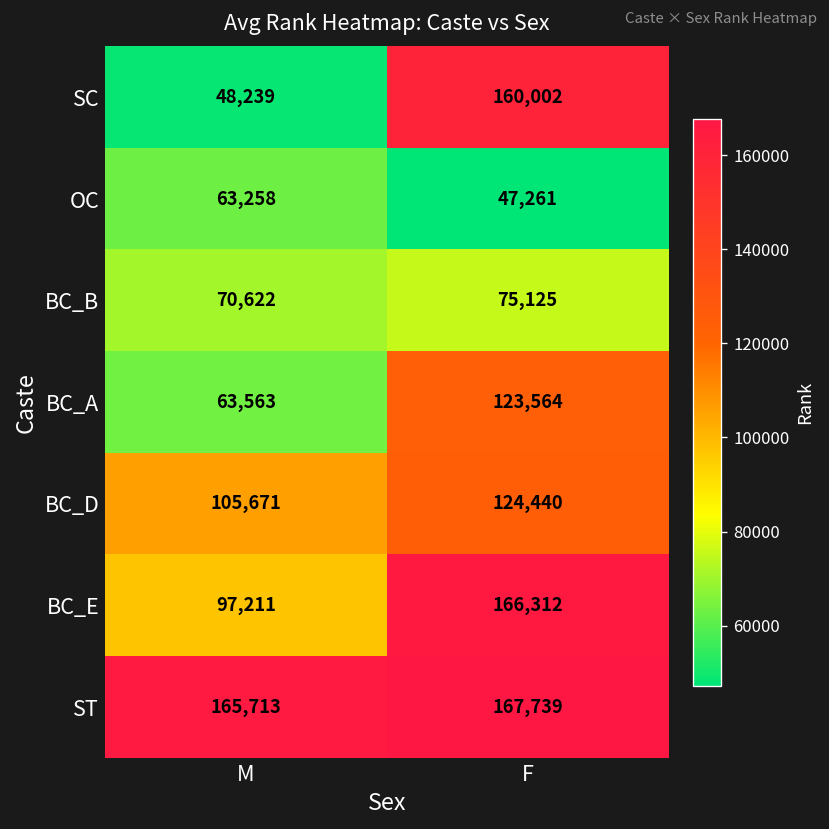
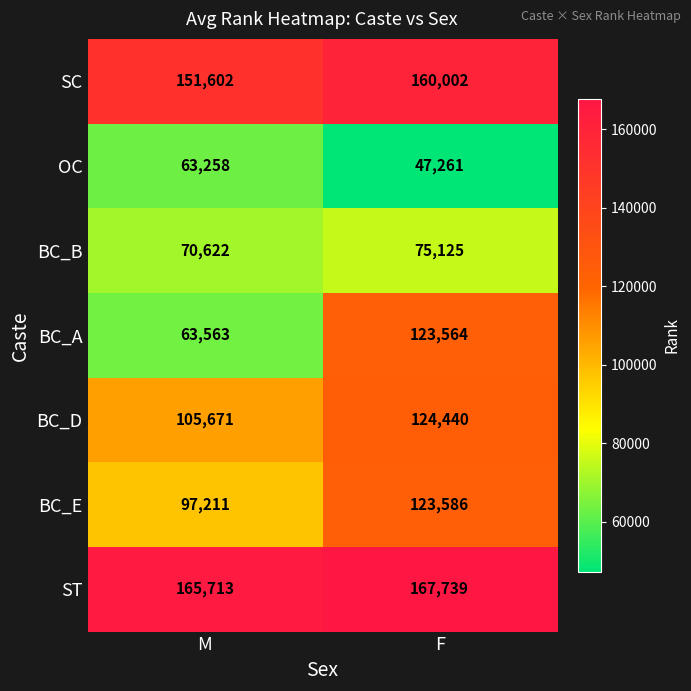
  {
    "SC": {
-     "M": "48,239",
+     "M": "151,602",
      "F": "160,002"
    },
    "OC": {
      "M": "63,258",
      "F": "47,261"
    },
    "BC_B": {
      "M": "70,622",
      "F": "75,125"
    },
    "BC_A": {
      "M": "63,563",
      "F": "123,564"
    },
    "BC_D": {
      "M": "105,671",
      "F": "124,440"
    },
    "BC_E": {
      "M": "97,211",
-     "F": "166,312"
+     "F": "123,586"
    },
    "ST": {
      "M": "165,713",
      "F": "167,739"
    }
  }
